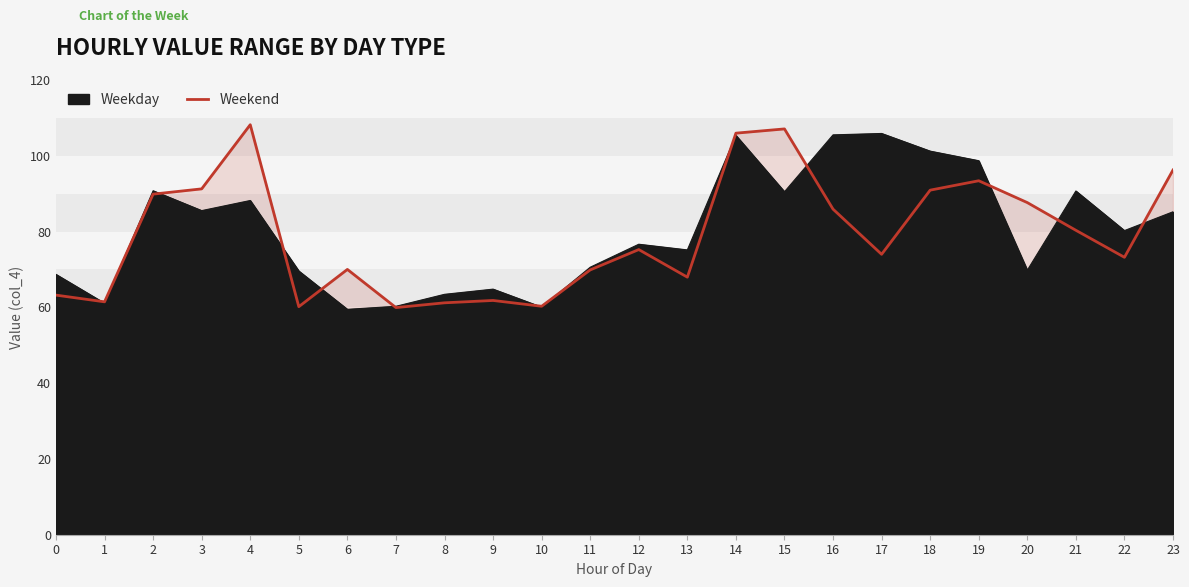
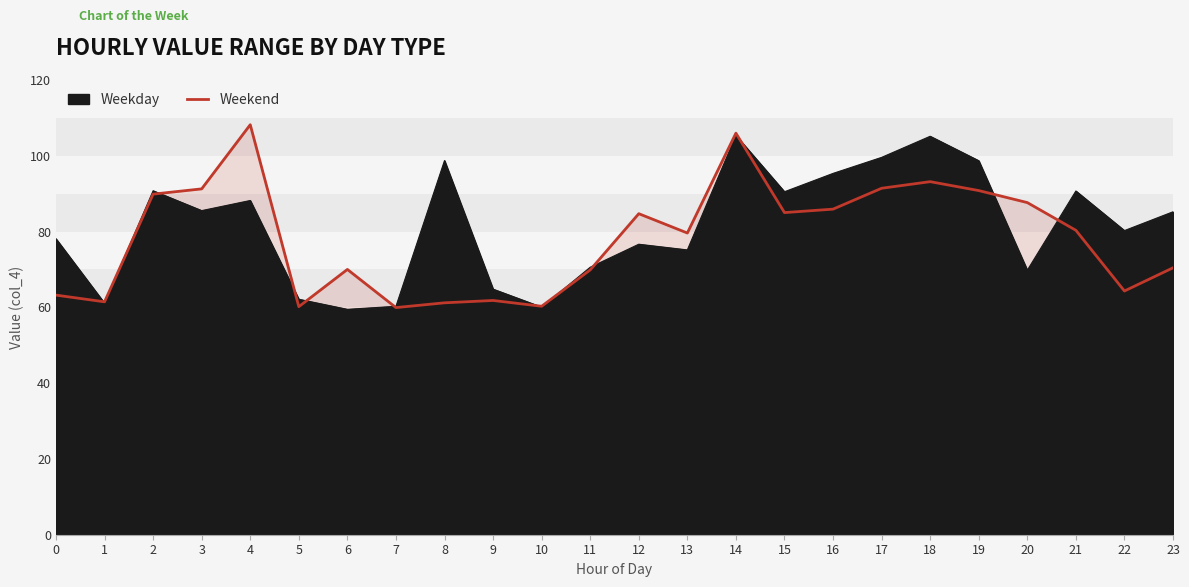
  {
    "Weekday": {
-     "0": 69,
+     "0": 78,
      "2": 91,
      "3": 86,
      "4": 88,
-     "5": 70,
+     "5": 62,
      "6": 59,
-     "8": 63,
+     "8": 99,
      "9": 65,
      "11": 71,
      "12": 77,
      "13": 75,
      "15": 91,
-     "16": 106,
-     "17": 106,
-     "18": 101,
+     "16": 95,
+     "17": 100,
+     "18": 105,
      "19": 99,
      "20": 70,
      "21": 91,
      "22": 80,
      "23": 85
    },
    "Weekend": {
      "0": 63,
      "2": 90,
      "3": 91,
      "4": 108,
      "5": 60,
      "6": 70,
      "8": 61,
      "9": 62,
      "11": 70,
-     "12": 75,
-     "13": 68,
-     "15": 107,
+     "12": 85,
+     "13": 80,
+     "15": 85,
      "16": 86,
-     "17": 74,
-     "18": 91,
-     "19": 93,
+     "17": 91,
+     "18": 93,
+     "19": 91,
      "20": 88,
      "21": 80,
-     "22": 73,
-     "23": 96
+     "22": 64,
+     "23": 70
    }
  }
